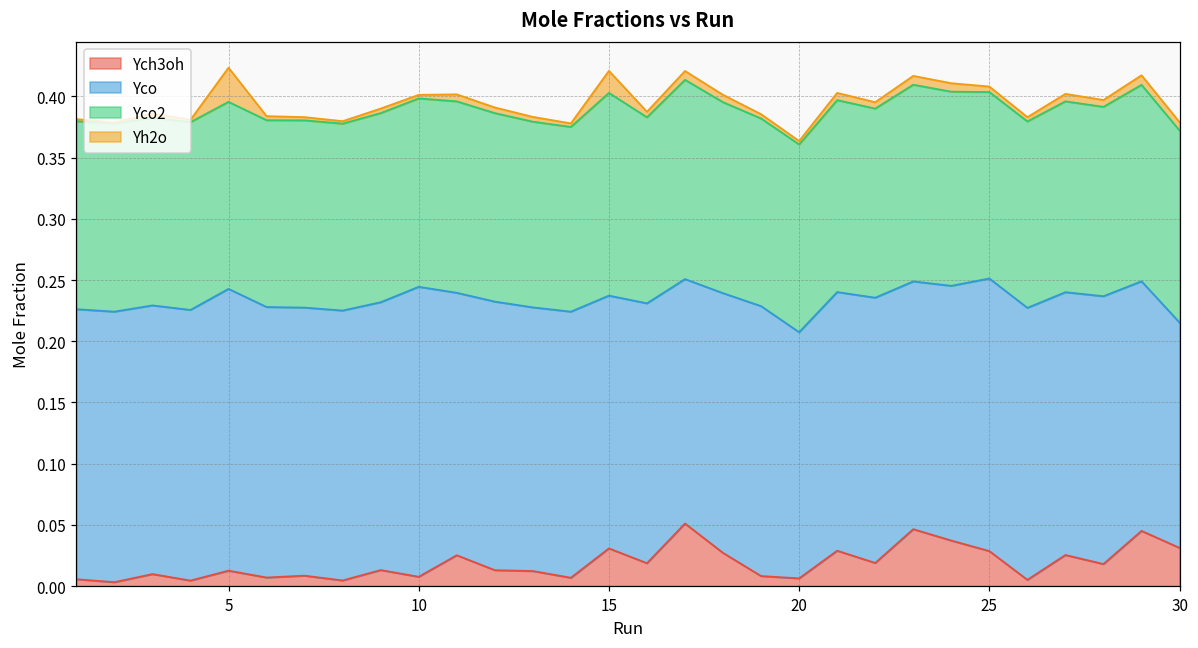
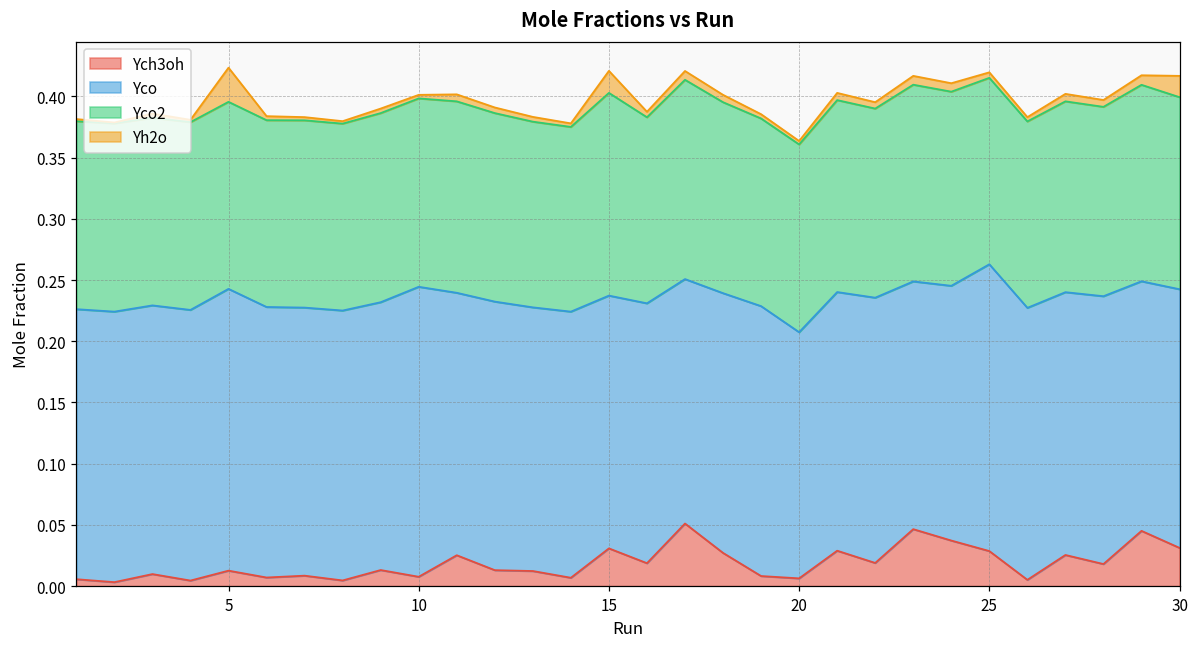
  {
    "Ych3oh": {
      "5": 0.013,
      "10": 0.008,
      "15": 0.031,
      "20": 0.006,
      "25": 0.029,
      "30": 0.031
    },
    "Yco": {
      "5": 0.230,
      "10": 0.237,
      "15": 0.207,
      "20": 0.201,
-     "25": 0.223,
-     "30": 0.184
+     "25": 0.234,
+     "30": 0.211
    },
    "Yco2": {
      "5": 0.153,
      "10": 0.154,
      "15": 0.166,
      "20": 0.153,
      "25": 0.152,
      "30": 0.157
    },
    "Yh2o": {
      "5": 0.028,
      "10": 0.003,
      "15": 0.018,
      "20": 0.003,
      "25": 0.005,
-     "30": 0.007
+     "30": 0.017
    }
  }
